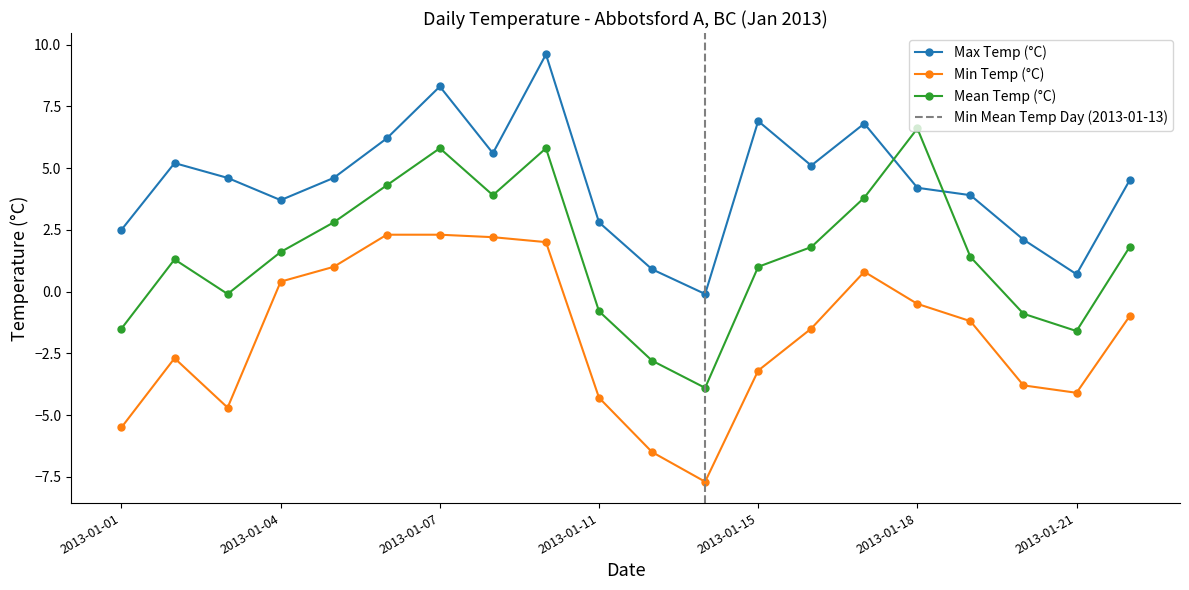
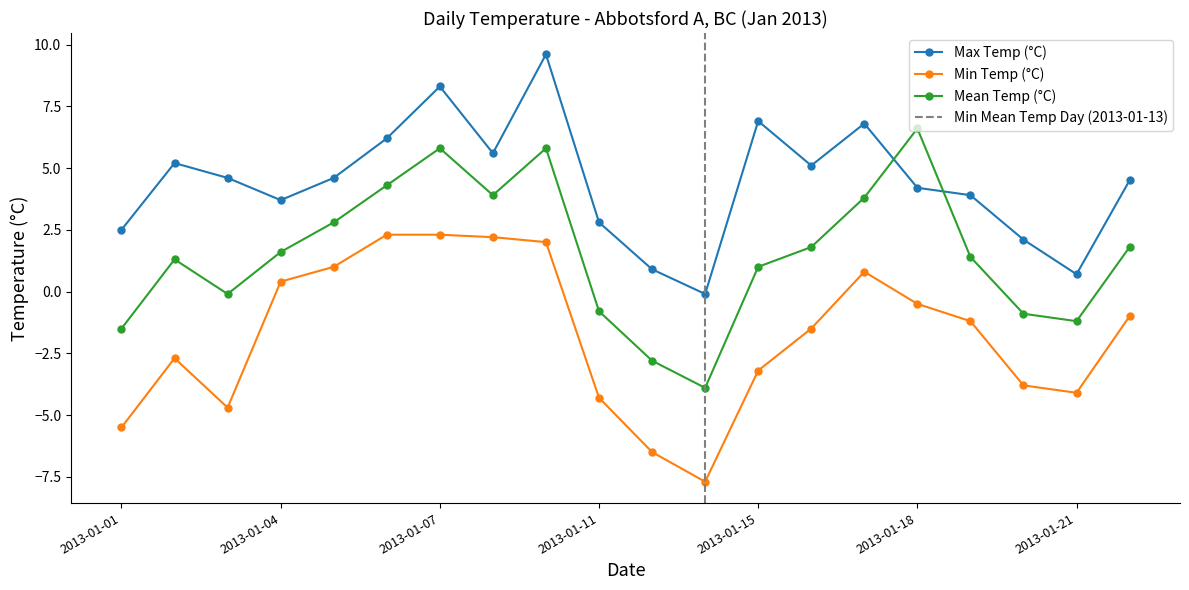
  {
    "Max Temp (°C)": {
      "2013-01-01": 2.5,
      "2013-01-04": 3.7,
      "2013-01-07": 8.3,
      "2013-01-11": 2.8,
      "2013-01-15": 6.9,
      "2013-01-18": 4.2,
      "2013-01-21": 0.7
    },
    "Min Temp (°C)": {
      "2013-01-01": -5.5,
      "2013-01-04": 0.4,
      "2013-01-07": 2.3,
      "2013-01-11": -4.3,
      "2013-01-15": -3.2,
      "2013-01-18": -0.5,
      "2013-01-21": -4.1
    },
    "Mean Temp (°C)": {
      "2013-01-01": -1.5,
      "2013-01-04": 1.6,
      "2013-01-07": 5.8,
      "2013-01-11": -0.8,
      "2013-01-15": 1.0,
-     "2013-01-21": -1.6
+     "2013-01-21": -1.2
    }
  }
